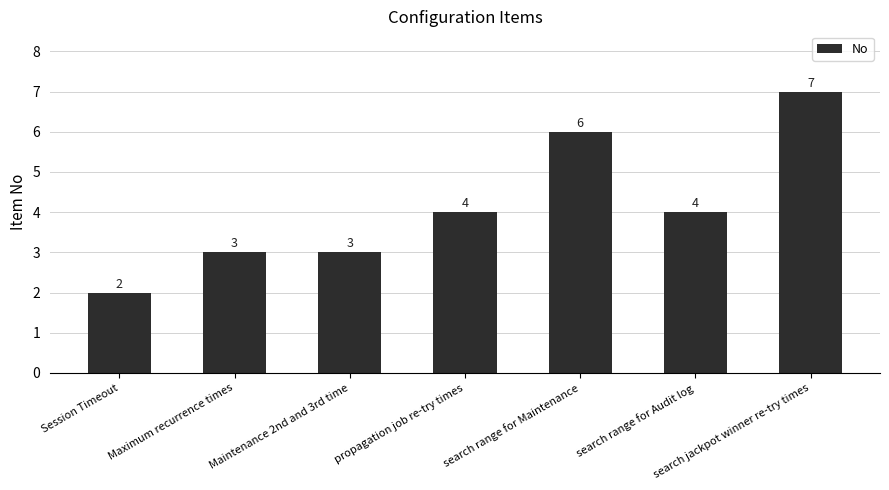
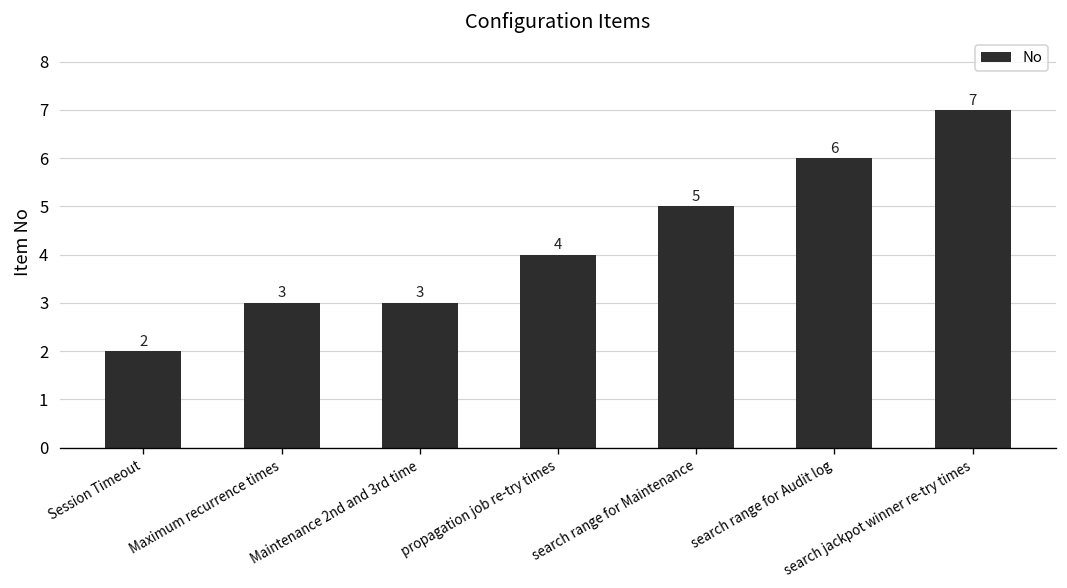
  {
    "Session Timeout": 2,
    "Maximum recurrence times": 3,
    "Maintenance 2nd and 3rd time": 3,
    "propagation job re-try times": 4,
-   "search range for Maintenance": 6,
-   "search range for Audit log": 4,
+   "search range for Maintenance": 5,
+   "search range for Audit log": 6,
    "search jackpot winner re-try times": 7
  }
